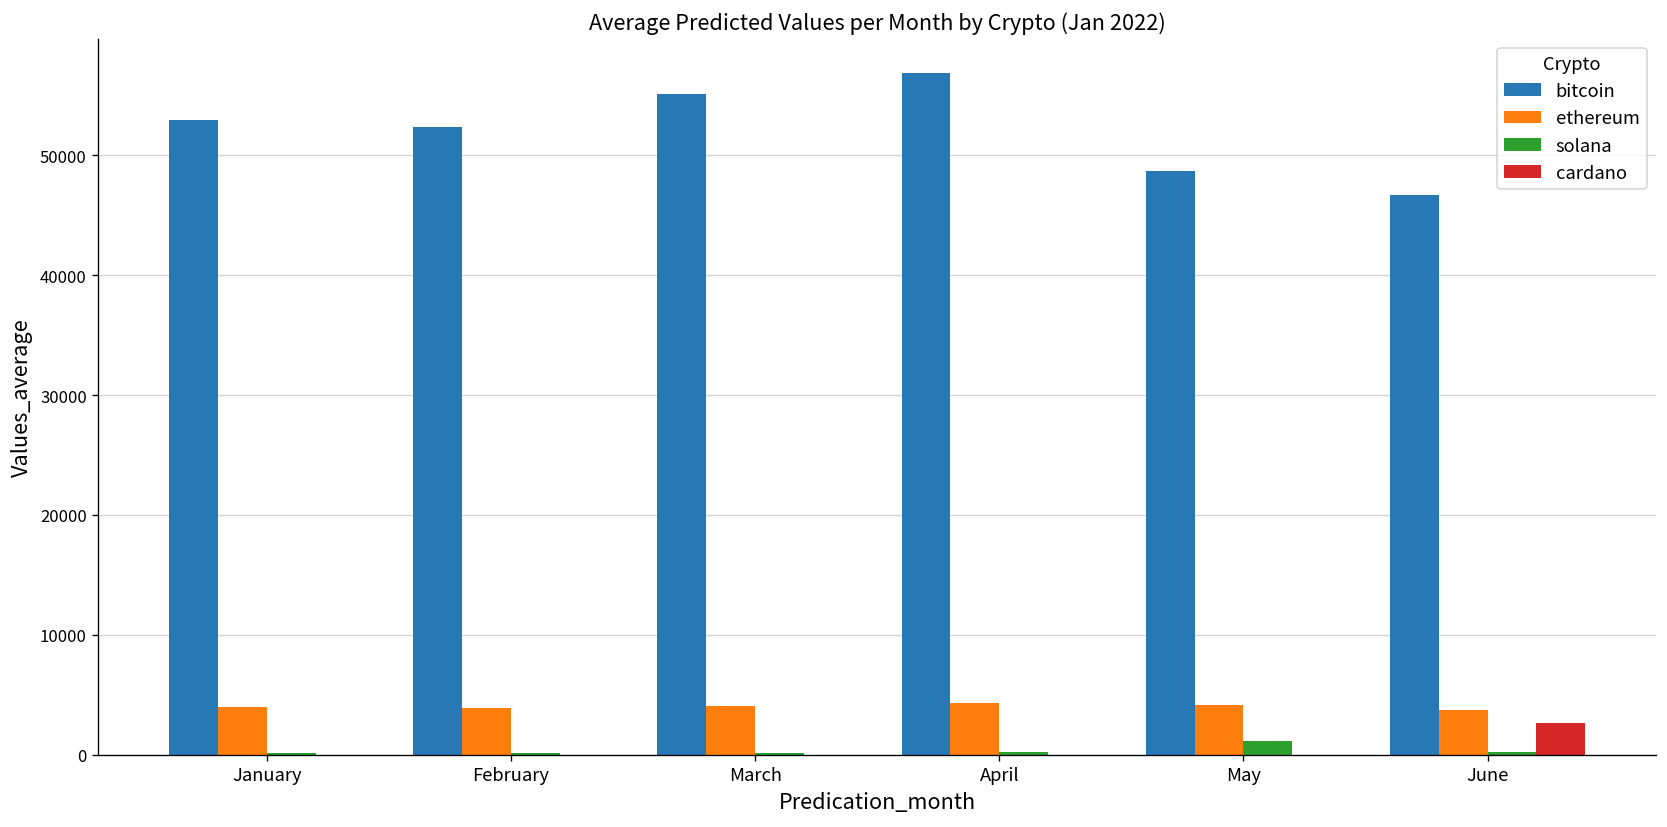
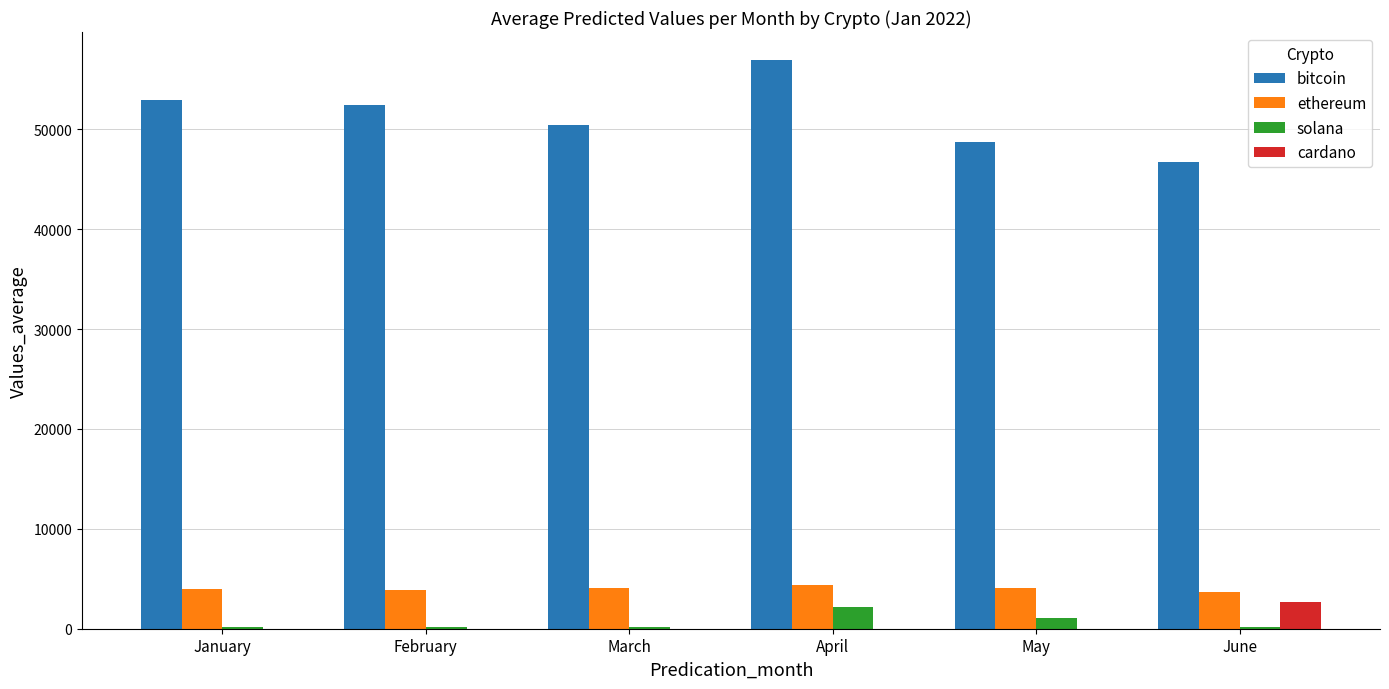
  {
    "bitcoin": {
      "January": 53000,
      "February": 52000,
-     "March": 55000,
+     "March": 50000,
      "April": 57000,
      "May": 49000,
      "June": 47000
    },
    "ethereum": {
      "January": 4000,
      "February": 4000,
      "March": 4000,
      "April": 4000,
      "May": 4000,
      "June": 4000
    },
    "solana": {
-     "April": 0,
+     "April": 2000,
      "May": 1000
    },
    "cardano": {
      "June": 3000
    }
  }
